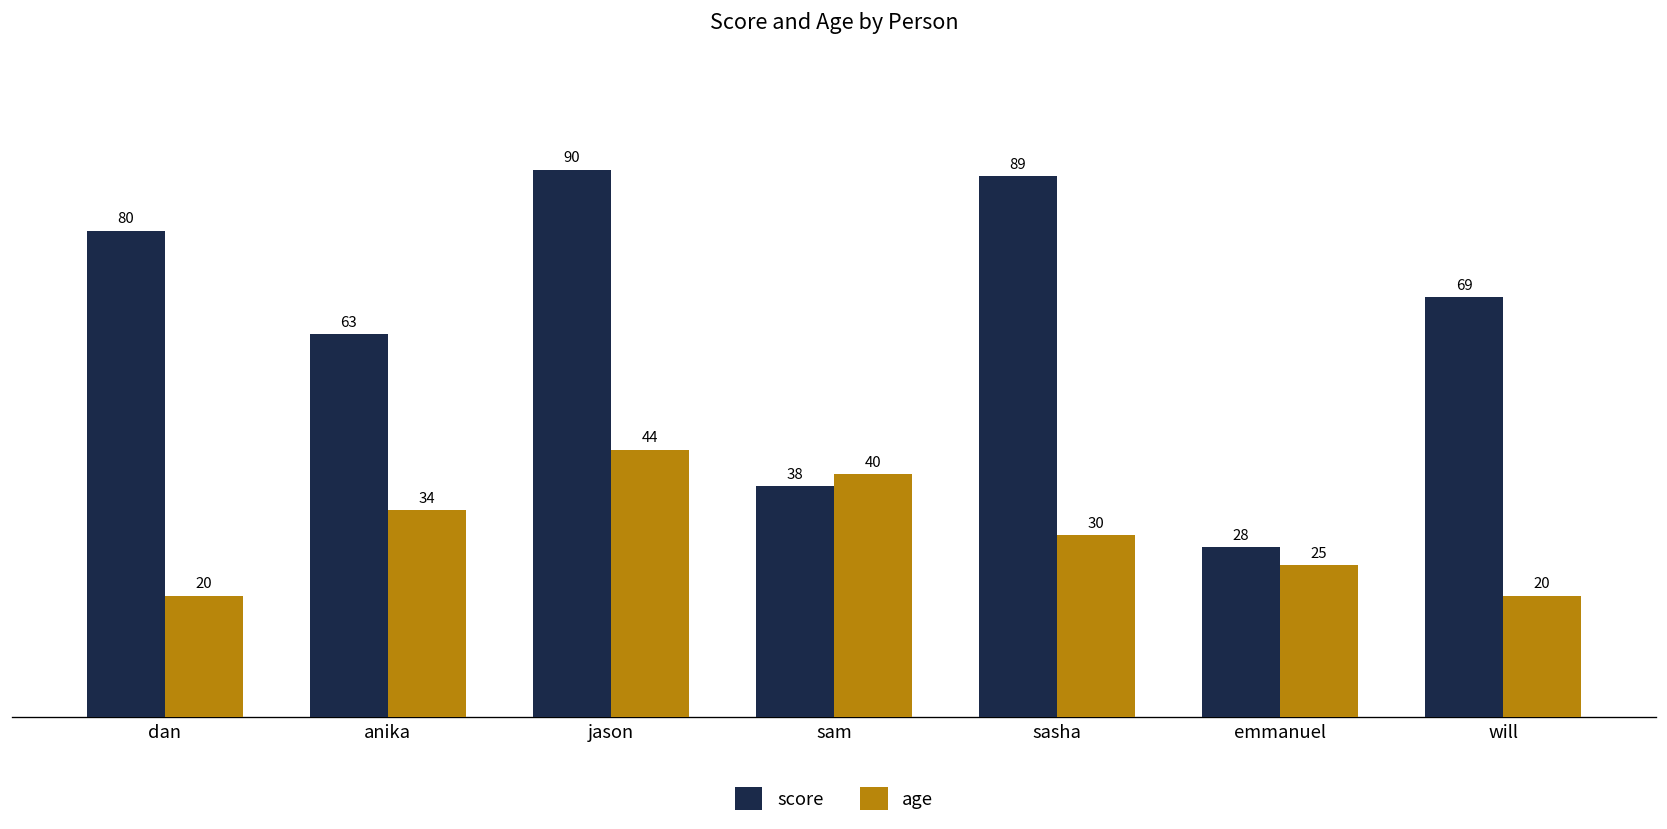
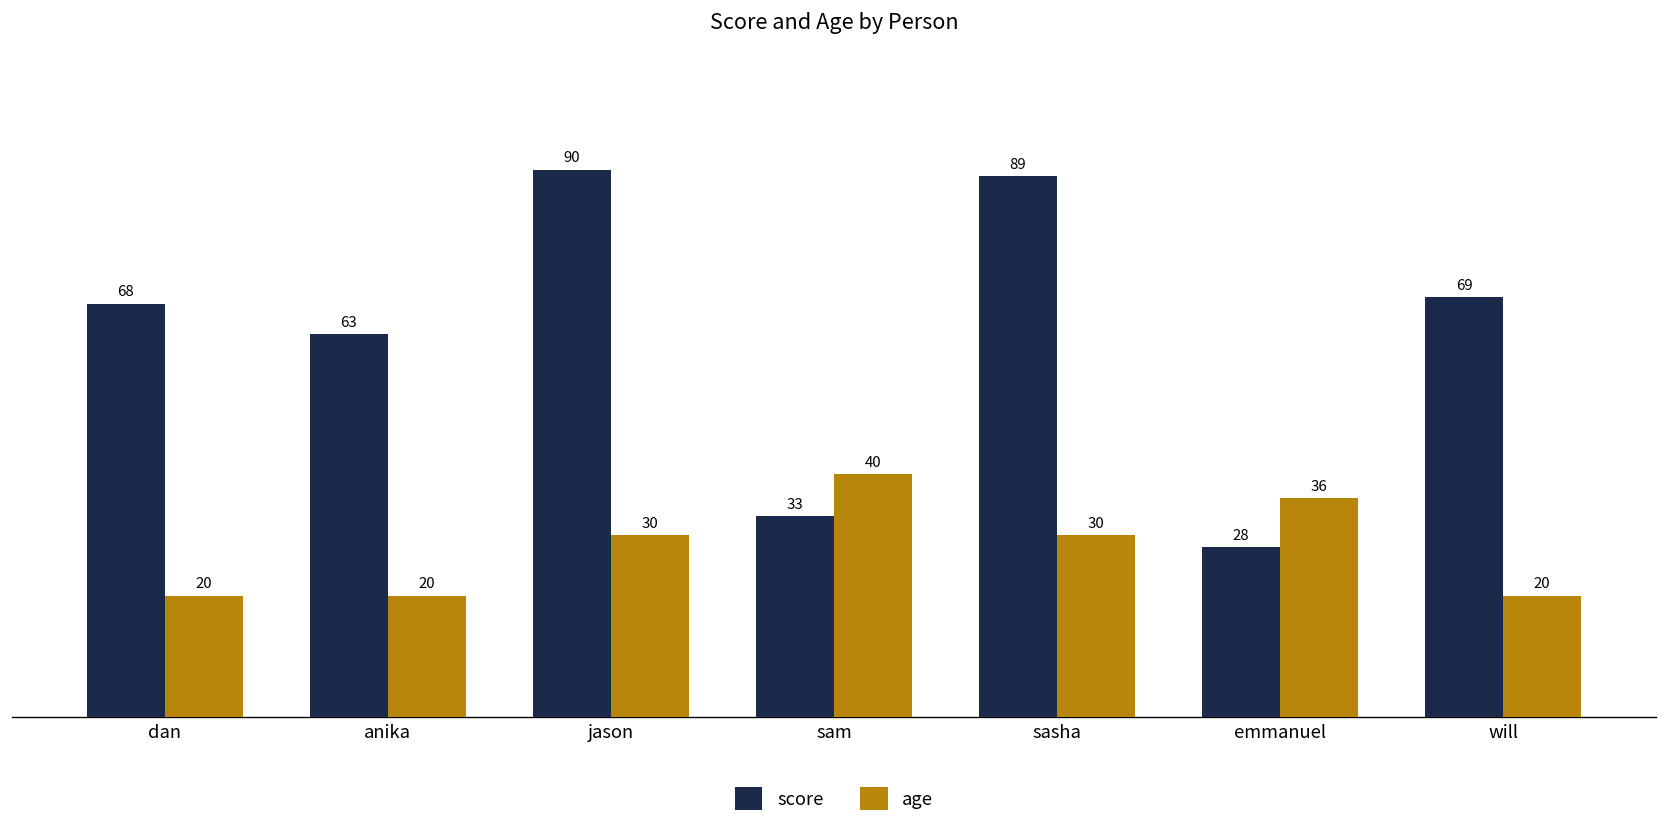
  {
    "score": {
-     "dan": 80,
+     "dan": 68,
      "anika": 63,
      "jason": 90,
-     "sam": 38,
+     "sam": 33,
      "sasha": 89,
      "emmanuel": 28,
      "will": 69
    },
    "age": {
      "dan": 20,
-     "anika": 34,
-     "jason": 44,
+     "anika": 20,
+     "jason": 30,
      "sam": 40,
      "sasha": 30,
-     "emmanuel": 25,
+     "emmanuel": 36,
      "will": 20
    }
  }
